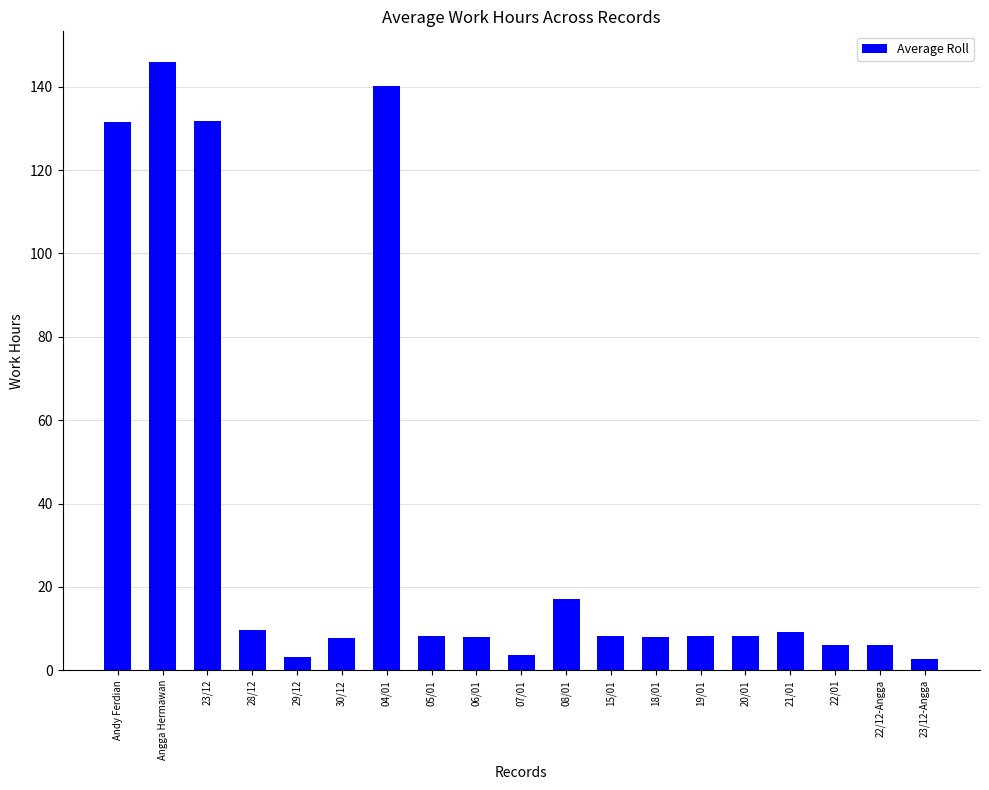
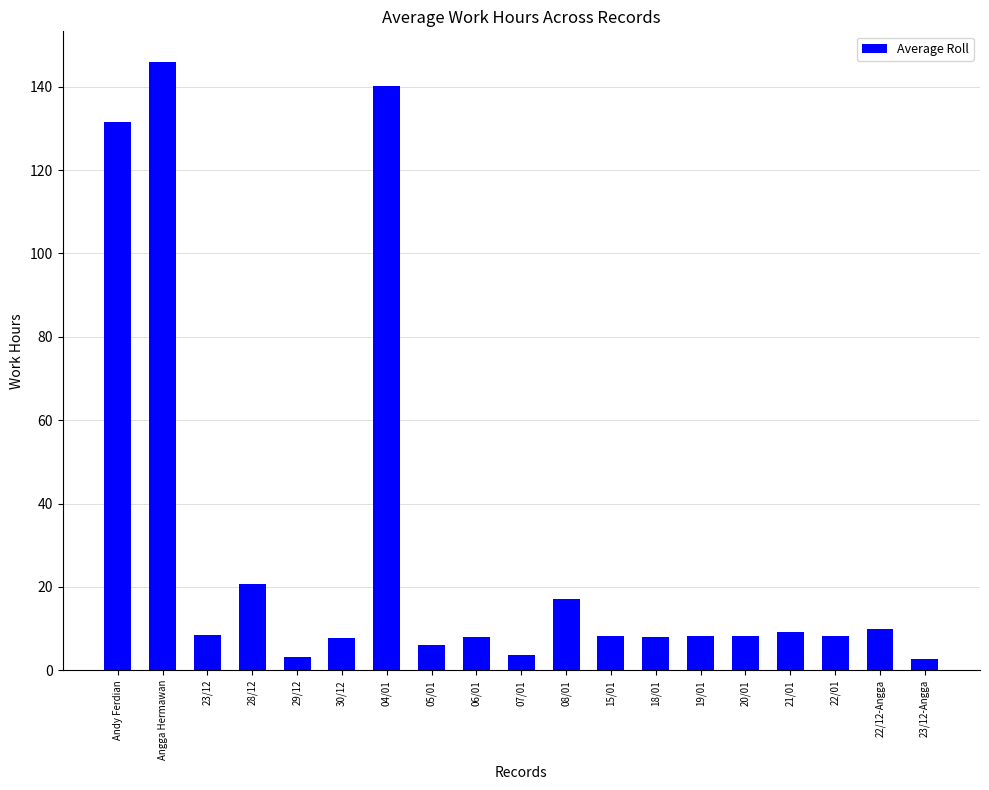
  {
    "Andy Ferdian": 132,
    "Angga Hermawan": 146,
-   "23/12": 132,
-   "28/12": 10,
+   "23/12": 8,
+   "28/12": 21,
    "29/12": 3,
    "30/12": 8,
    "04/01": 140,
-   "05/01": 8,
+   "05/01": 6,
    "06/01": 8,
    "07/01": 4,
    "08/01": 17,
    "15/01": 8,
    "18/01": 8,
    "19/01": 8,
    "20/01": 8,
    "21/01": 9,
-   "22/01": 6,
-   "22/12-Angga": 6,
+   "22/01": 8,
+   "22/12-Angga": 10,
    "23/12-Angga": 3
  }
